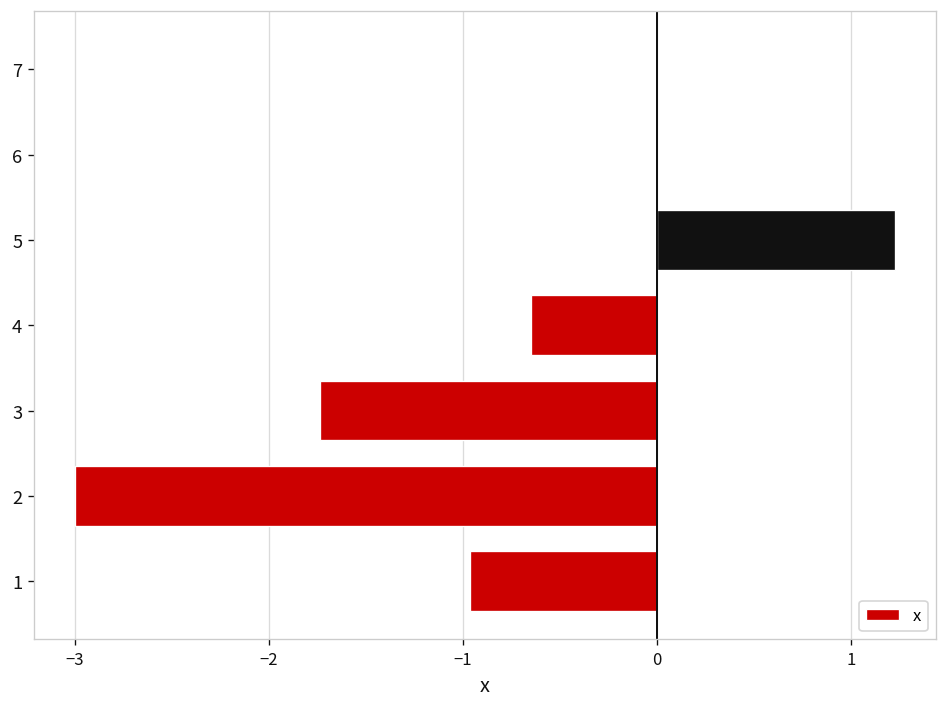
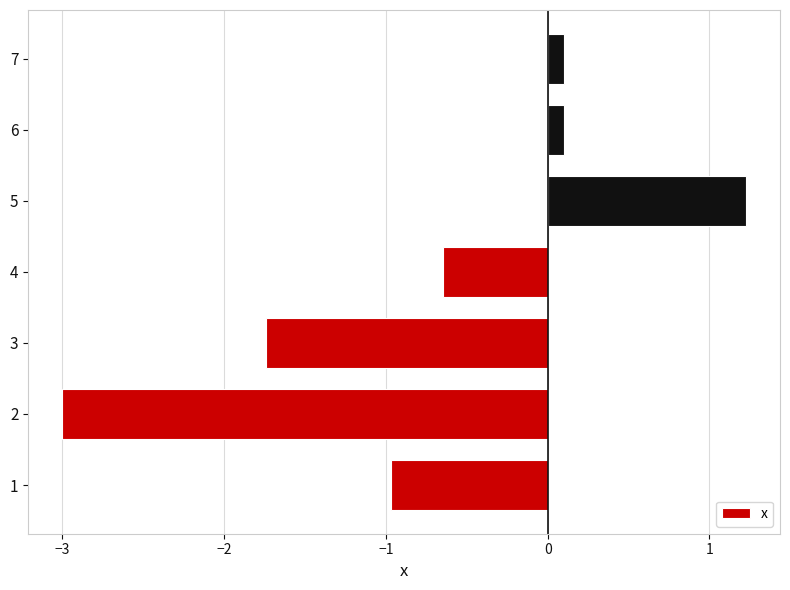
  {
-   "7": 0.0,
-   "6": 0.0,
+   "7": 0.1,
+   "6": 0.1,
    "5": 1.23,
    "4": -0.65,
    "3": -1.74,
    "2": -3.0,
    "1": -0.97
  }
